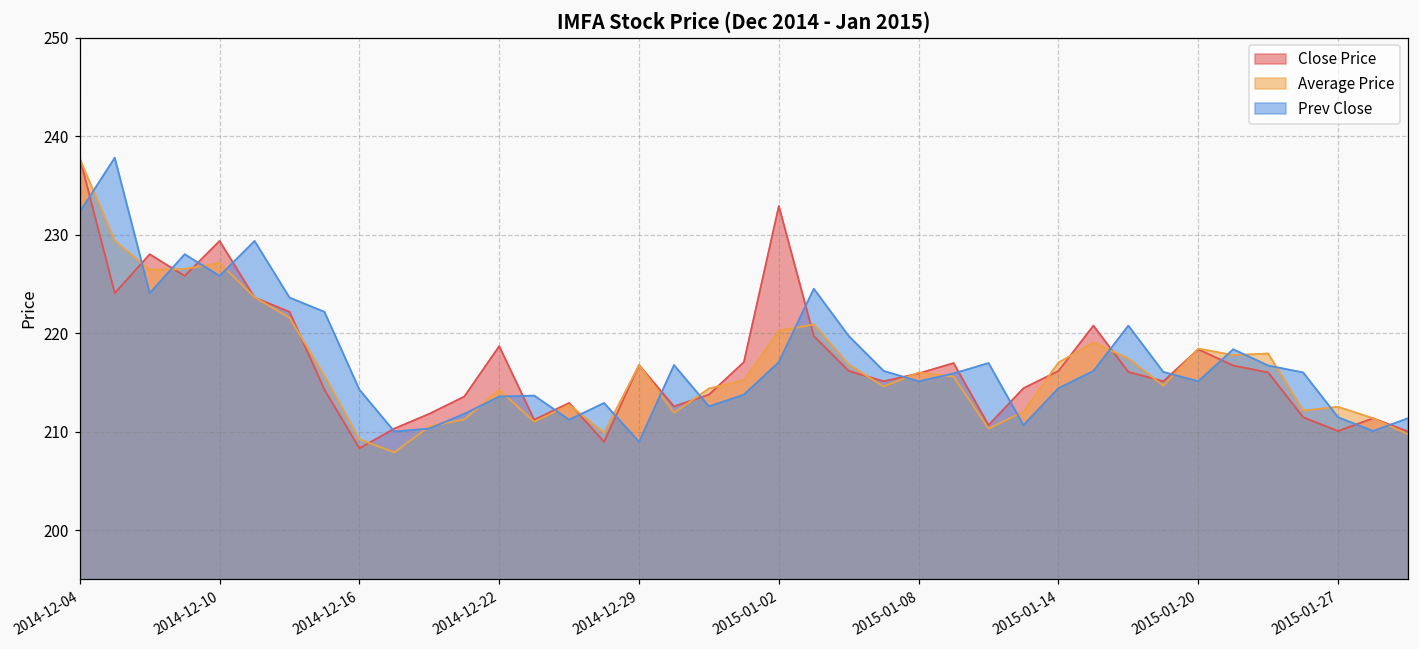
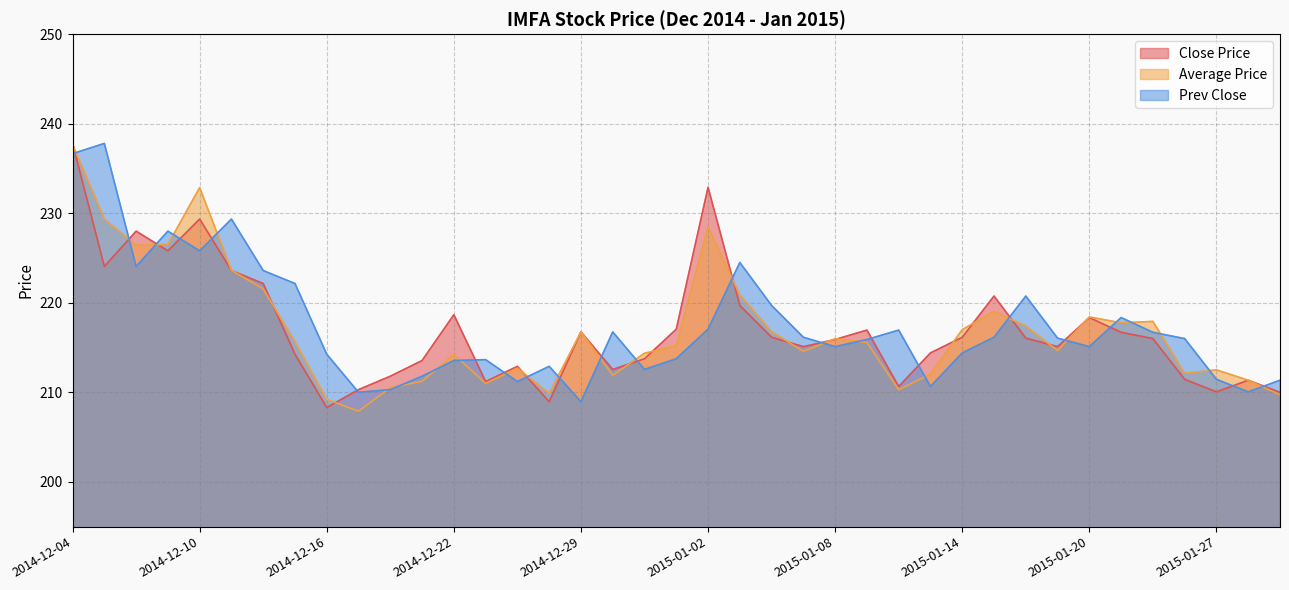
  {
    "Close Price": {
      "2014-12-10": 229,
      "2014-12-16": 208,
      "2014-12-22": 219,
      "2015-01-02": 233,
      "2015-01-14": 216,
      "2015-01-27": 210
    },
    "Average Price": {
-     "2014-12-10": 227,
+     "2014-12-10": 233,
      "2014-12-16": 209,
      "2014-12-22": 214,
-     "2015-01-02": 220,
+     "2015-01-02": 228,
      "2015-01-14": 217,
      "2015-01-27": 213
    },
    "Prev Close": {
-     "2014-12-04": 232,
+     "2014-12-04": 237,
      "2014-12-10": 226,
      "2014-12-16": 214,
      "2014-12-22": 214,
      "2014-12-29": 209,
      "2015-01-02": 217,
      "2015-01-08": 215,
      "2015-01-14": 214,
      "2015-01-20": 215,
      "2015-01-27": 211
    }
  }
